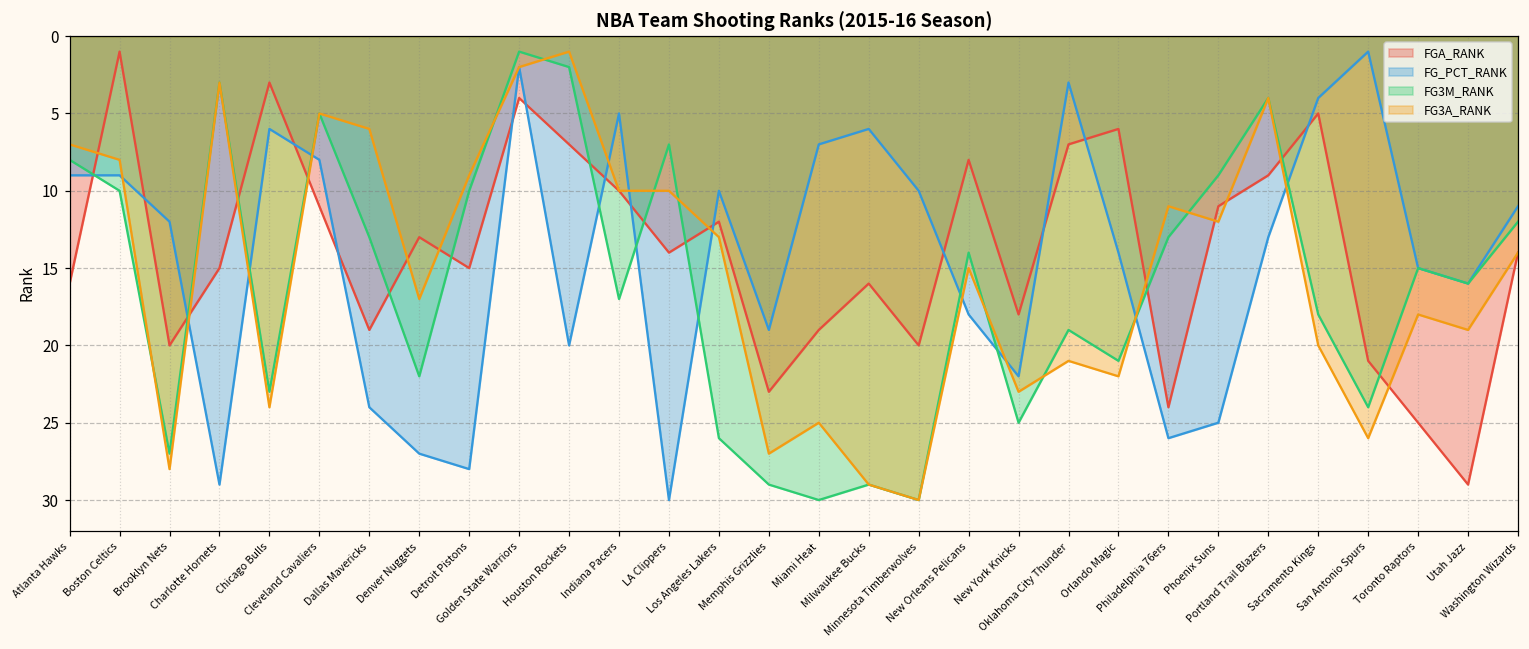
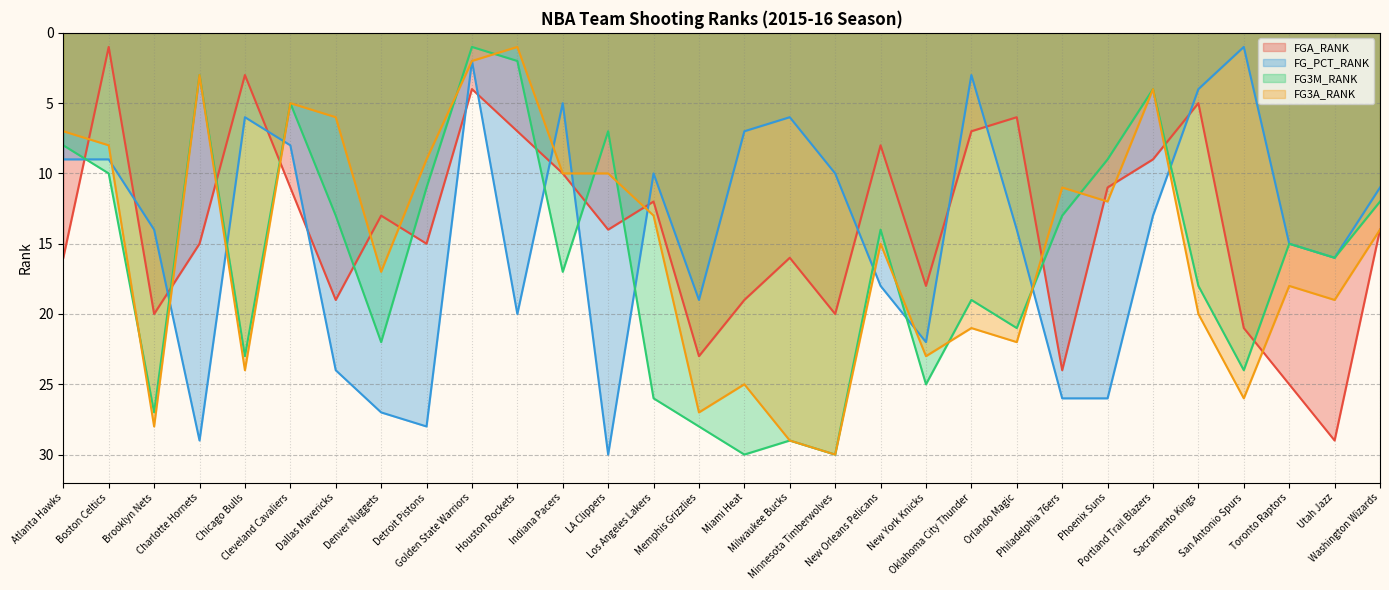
  {
    "FG_PCT_RANK": {
      "Atlanta Hawks": 9,
      "Boston Celtics": 9,
-     "Brooklyn Nets": 12,
+     "Brooklyn Nets": 14,
      "Charlotte Hornets": 29,
      "Chicago Bulls": 6,
      "Cleveland Cavaliers": 8,
      "Dallas Mavericks": 24,
      "Denver Nuggets": 27,
      "Detroit Pistons": 28,
      "Houston Rockets": 20,
      "Indiana Pacers": 5,
      "LA Clippers": 30,
      "Los Angeles Lakers": 10,
      "Memphis Grizzlies": 19,
      "Miami Heat": 7,
      "Milwaukee Bucks": 6,
      "Minnesota Timberwolves": 10,
      "New Orleans Pelicans": 18,
      "New York Knicks": 22,
      "Oklahoma City Thunder": 3,
      "Orlando Magic": 14,
      "Philadelphia 76ers": 26,
-     "Phoenix Suns": 25,
+     "Phoenix Suns": 26,
      "Portland Trail Blazers": 13,
      "Sacramento Kings": 4,
      "San Antonio Spurs": 1,
      "Washington Wizards": 11
    },
    "FG3M_RANK": {
      "Atlanta Hawks": 8,
      "Boston Celtics": 10,
      "Brooklyn Nets": 27,
      "Chicago Bulls": 23,
      "Dallas Mavericks": 13,
      "Denver Nuggets": 22,
-     "Detroit Pistons": 10,
+     "Detroit Pistons": 11,
      "Golden State Warriors": 1,
      "Houston Rockets": 2,
      "Indiana Pacers": 17,
      "LA Clippers": 7,
      "Los Angeles Lakers": 26,
-     "Memphis Grizzlies": 29,
+     "Memphis Grizzlies": 28,
      "Miami Heat": 30,
      "New Orleans Pelicans": 14,
      "New York Knicks": 25,
      "Oklahoma City Thunder": 19,
      "Orlando Magic": 21,
      "Philadelphia 76ers": 13,
      "Phoenix Suns": 9,
      "Sacramento Kings": 18,
      "San Antonio Spurs": 24,
      "Washington Wizards": 12
    }
  }
